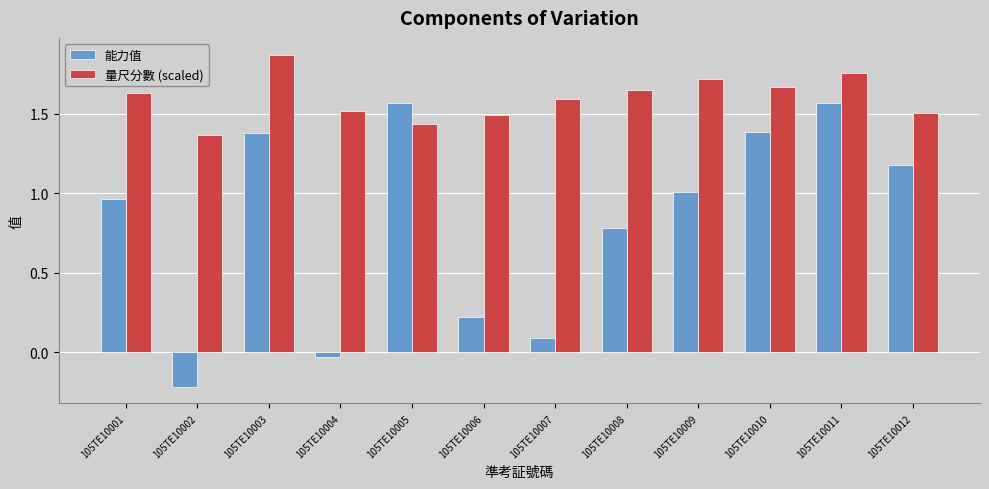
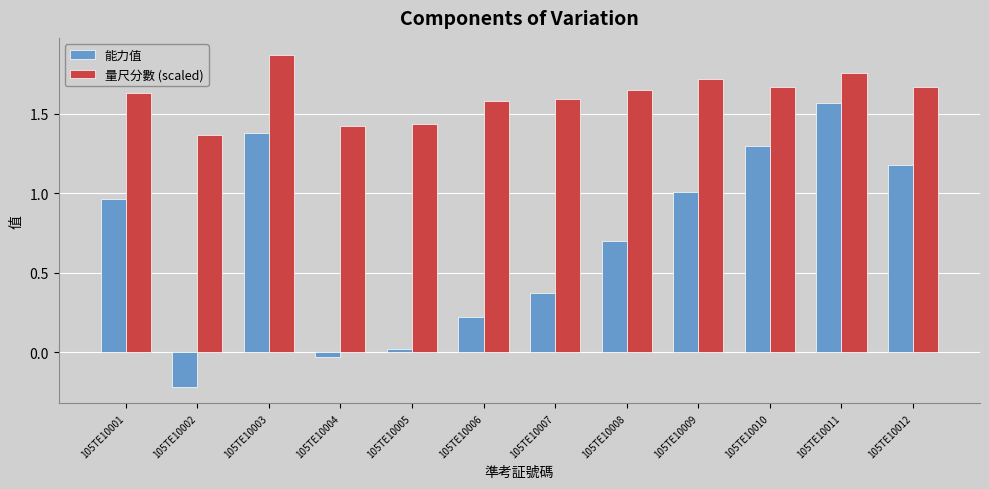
  {
    "能力值": {
      "105TE10001": 0.96,
      "105TE10002": -0.22,
      "105TE10003": 1.38,
      "105TE10004": -0.03,
-     "105TE10005": 1.57,
+     "105TE10005": 0.02,
      "105TE10006": 0.22,
-     "105TE10007": 0.09,
-     "105TE10008": 0.78,
+     "105TE10007": 0.37,
+     "105TE10008": 0.70,
      "105TE10009": 1.01,
-     "105TE10010": 1.38,
+     "105TE10010": 1.30,
      "105TE10011": 1.57,
      "105TE10012": 1.18
    },
    "量尺分數 (scaled)": {
      "105TE10001": 1.63,
      "105TE10002": 1.37,
      "105TE10003": 1.87,
-     "105TE10004": 1.52,
+     "105TE10004": 1.42,
      "105TE10005": 1.43,
-     "105TE10006": 1.49,
+     "105TE10006": 1.58,
      "105TE10007": 1.59,
      "105TE10008": 1.65,
      "105TE10009": 1.72,
      "105TE10010": 1.67,
      "105TE10011": 1.76,
-     "105TE10012": 1.51
+     "105TE10012": 1.67
    }
  }
